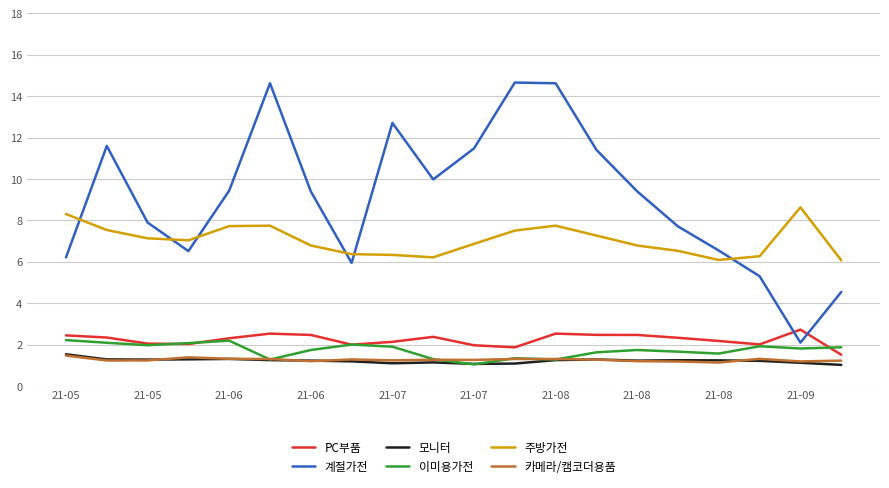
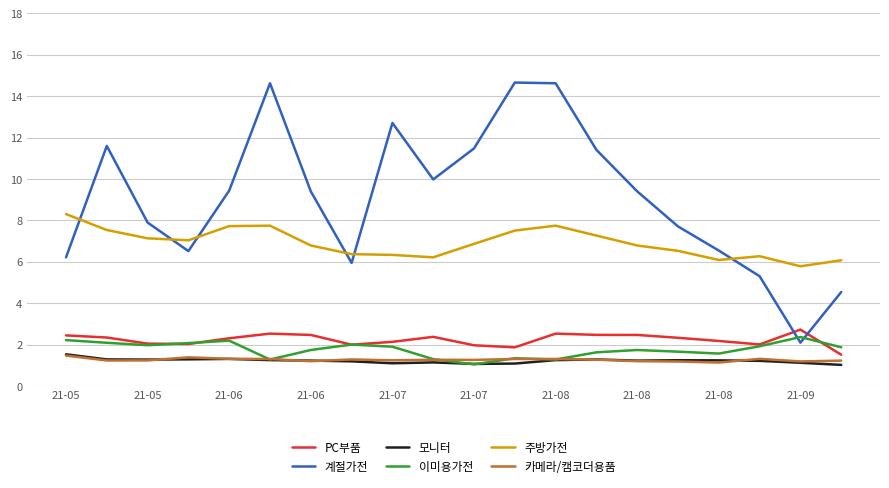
  {
    "PC부품": {
      "21-09": 2.7
    },
    "계절가전": {
      "21-09": 2.1
    },
    "이미용가전": {
-     "21-09": 1.8
+     "21-09": 2.4
    },
    "주방가전": {
-     "21-09": 8.6
+     "21-09": 5.8
    }
  }
